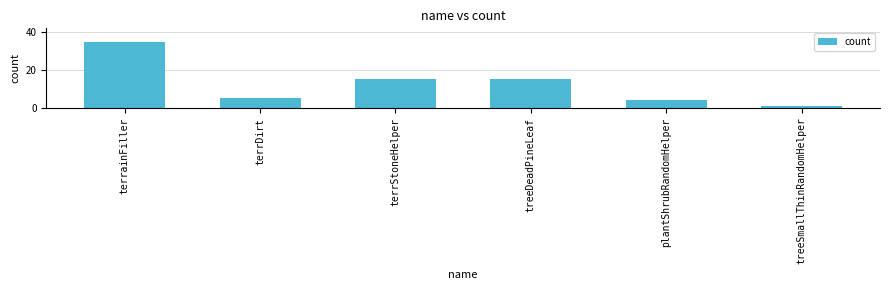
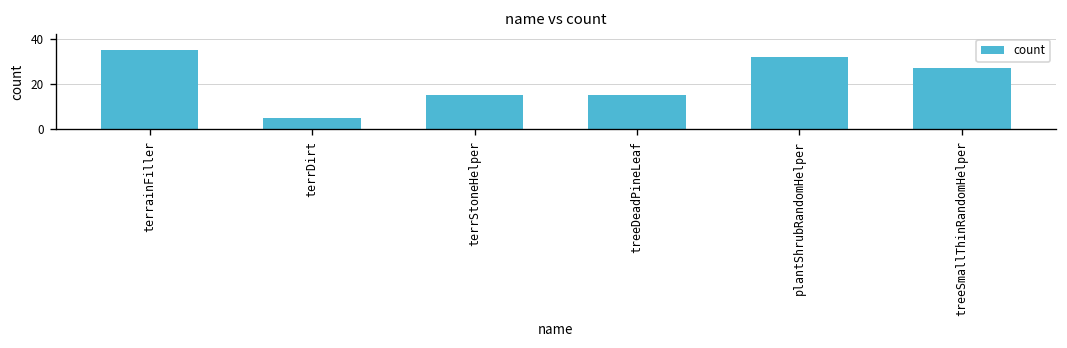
  {
    "terrainFiller": 35,
    "terrDirt": 5,
    "terrStoneHelper": 15,
    "treeDeadPineLeaf": 15,
-   "plantShrubRandomHelper": 4,
-   "treeSmallThinRandomHelper": 1
+   "plantShrubRandomHelper": 32,
+   "treeSmallThinRandomHelper": 27
  }
